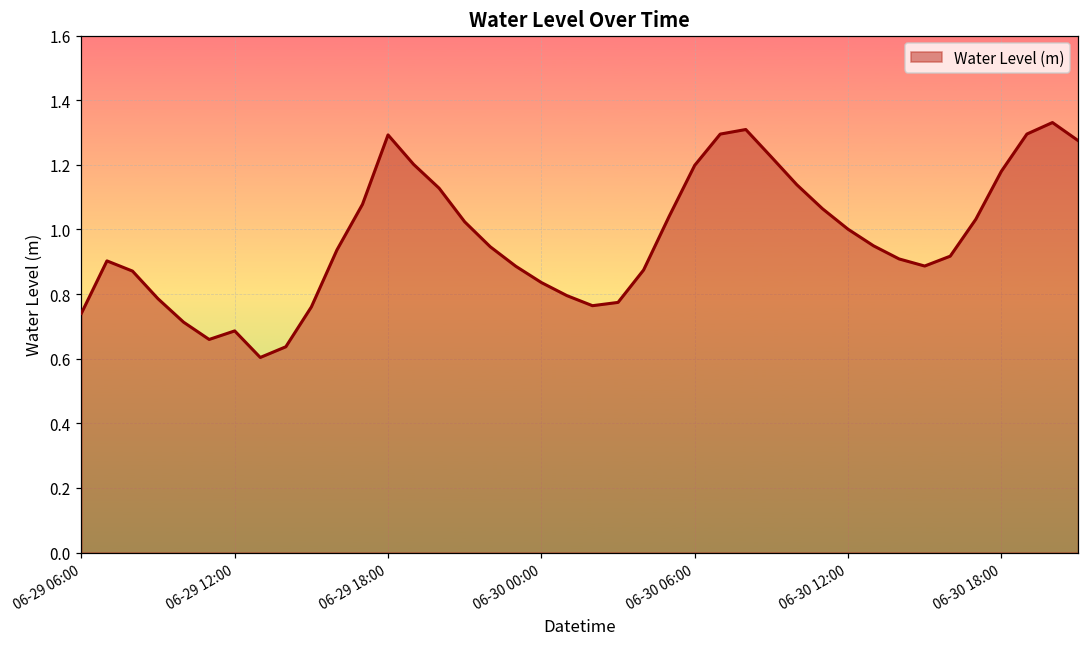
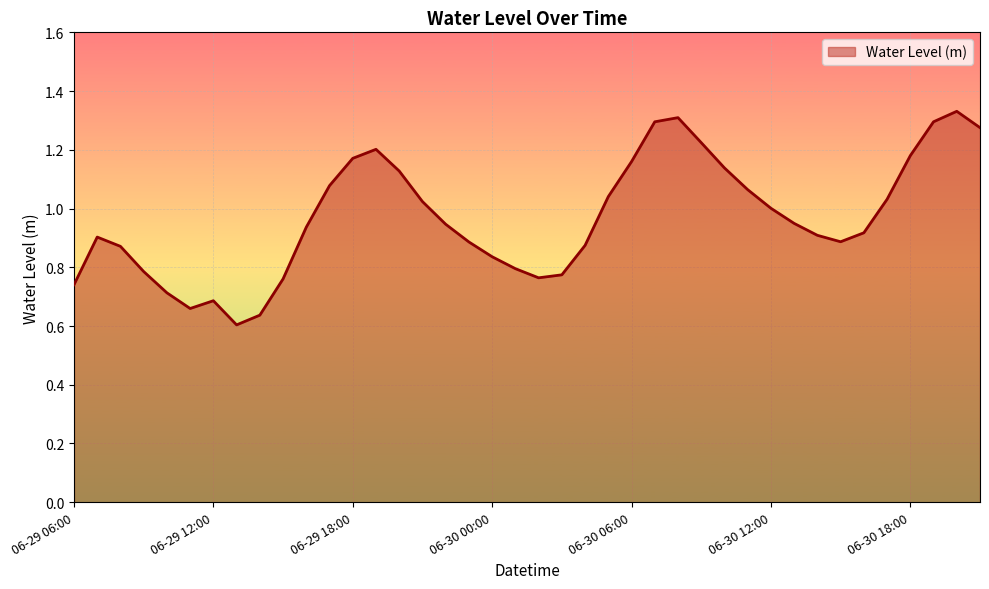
  {
    "06-29 06:00": 0.74,
    "06-29 12:00": 0.69,
-   "06-29 18:00": 1.29,
+   "06-29 18:00": 1.17,
    "06-30 00:00": 0.84,
-   "06-30 06:00": 1.20,
+   "06-30 06:00": 1.16,
    "06-30 12:00": 1.00,
    "06-30 18:00": 1.18
  }
